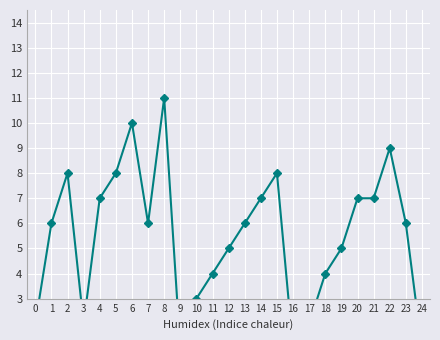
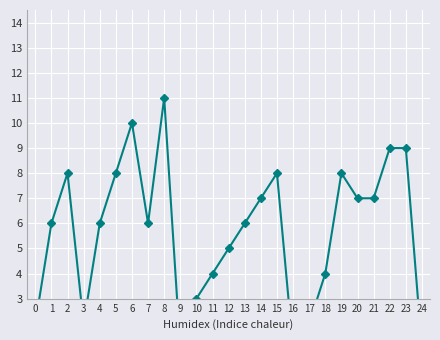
  {
    "1": 6,
    "2": 8,
-   "4": 7,
+   "4": 6,
    "5": 8,
    "6": 10,
    "7": 6,
    "8": 11,
    "10": 3,
    "11": 4,
    "12": 5,
    "13": 6,
    "14": 7,
    "15": 8,
    "18": 4,
-   "19": 5,
+   "19": 8,
    "20": 7,
    "21": 7,
    "22": 9,
-   "23": 6
+   "23": 9
  }
